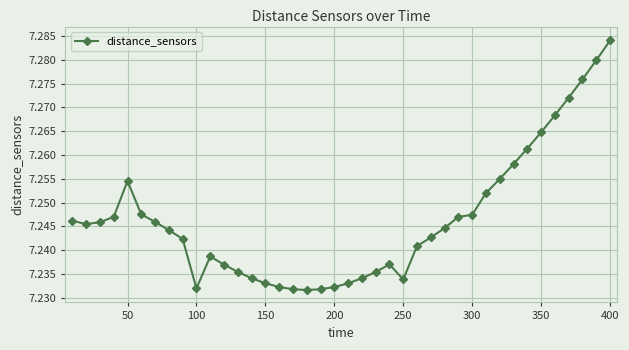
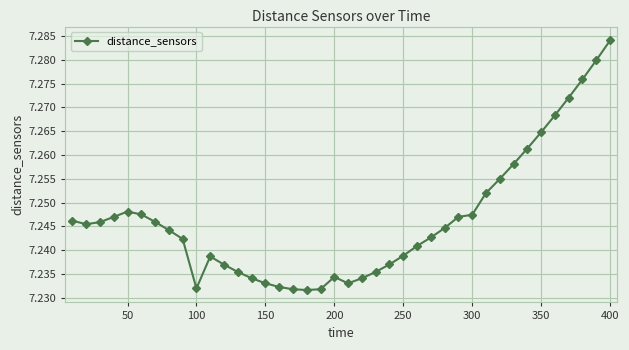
  {
-   "50": 7.255,
+   "50": 7.248,
    "100": 7.232,
    "150": 7.233,
-   "200": 7.232,
-   "250": 7.234,
+   "200": 7.234,
+   "250": 7.239,
    "300": 7.247,
    "350": 7.265,
    "400": 7.284
  }
